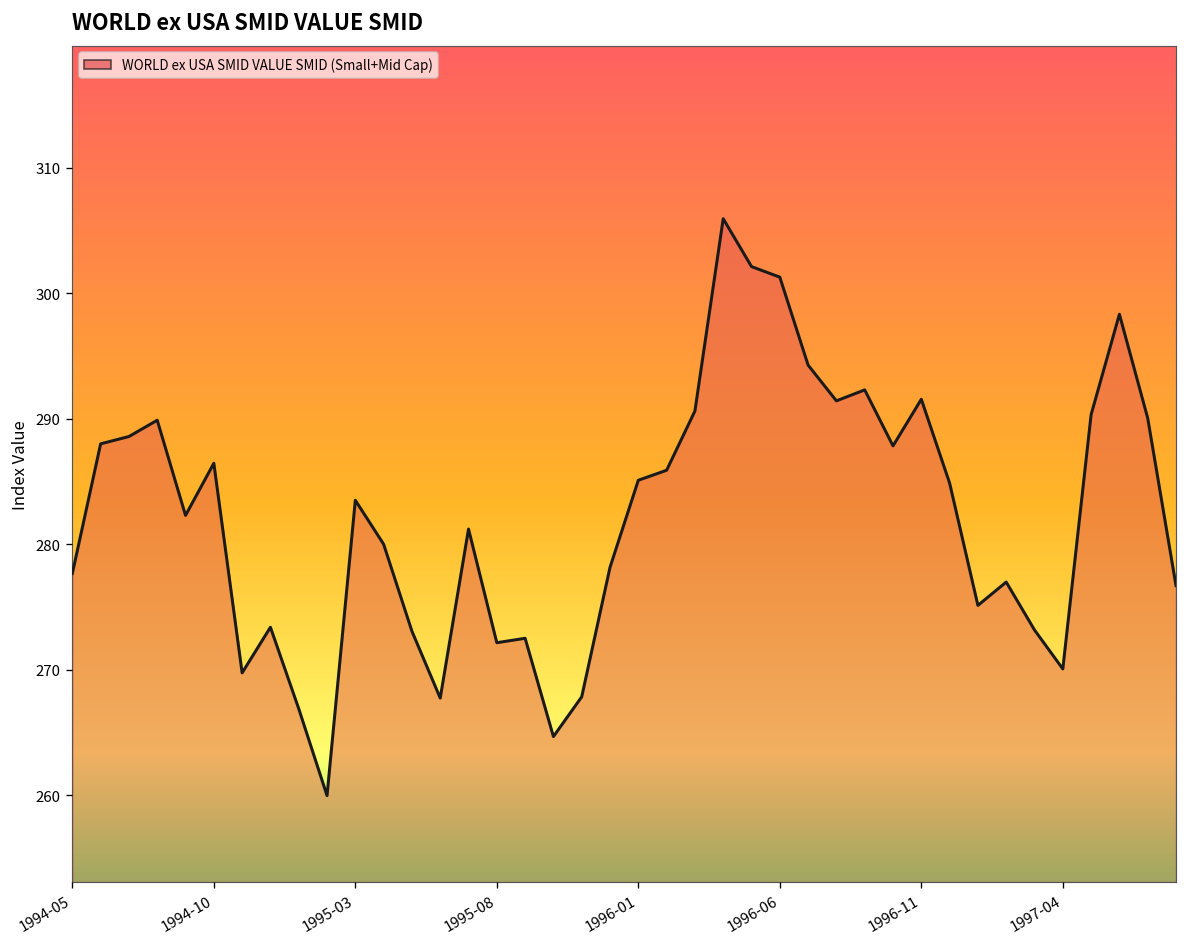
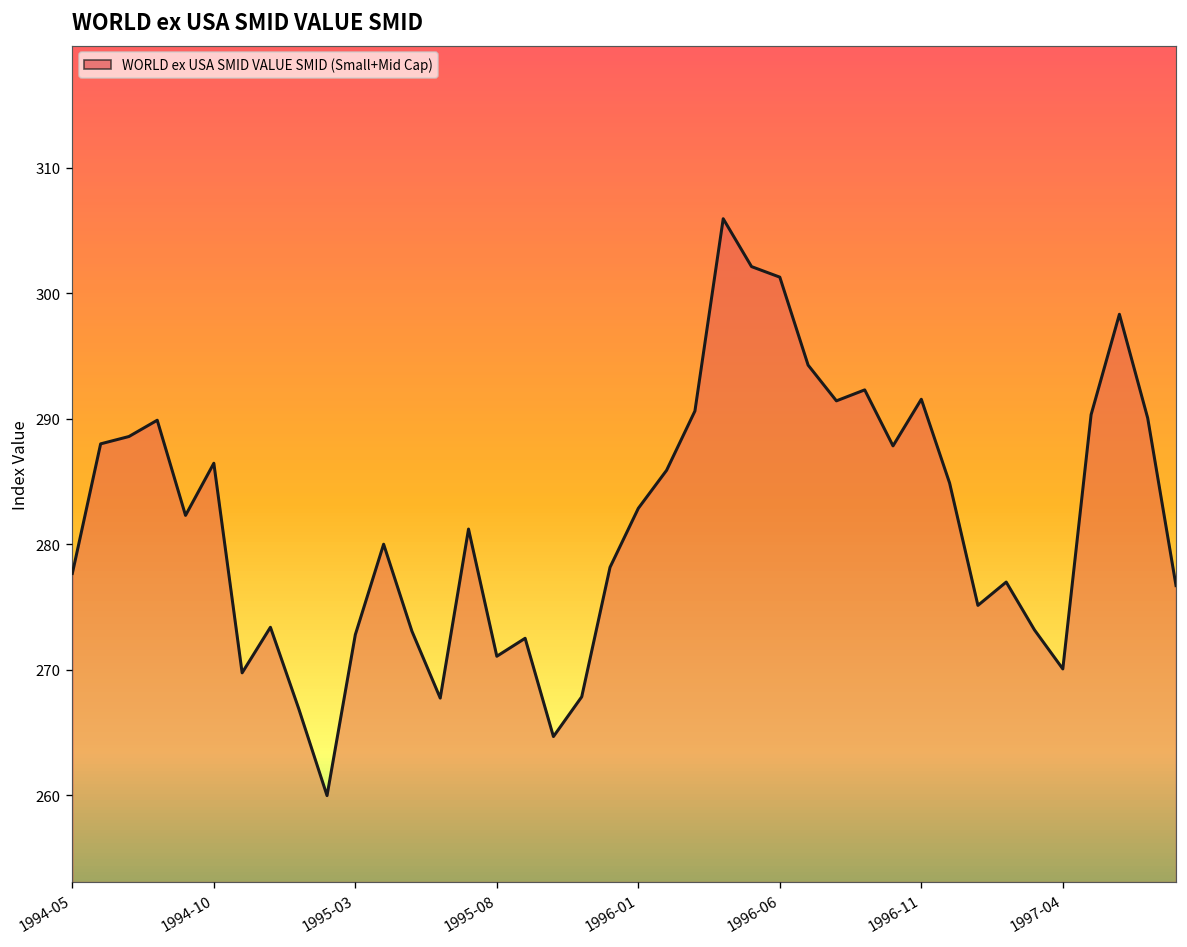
  {
    "1994-05": 277.7,
    "1994-10": 286.5,
-   "1995-03": 283.5,
-   "1995-08": 272.2,
-   "1996-01": 285.1,
+   "1995-03": 272.8,
+   "1995-08": 271.1,
+   "1996-01": 282.9,
    "1996-06": 301.3,
    "1996-11": 291.6,
    "1997-04": 270.1
  }
